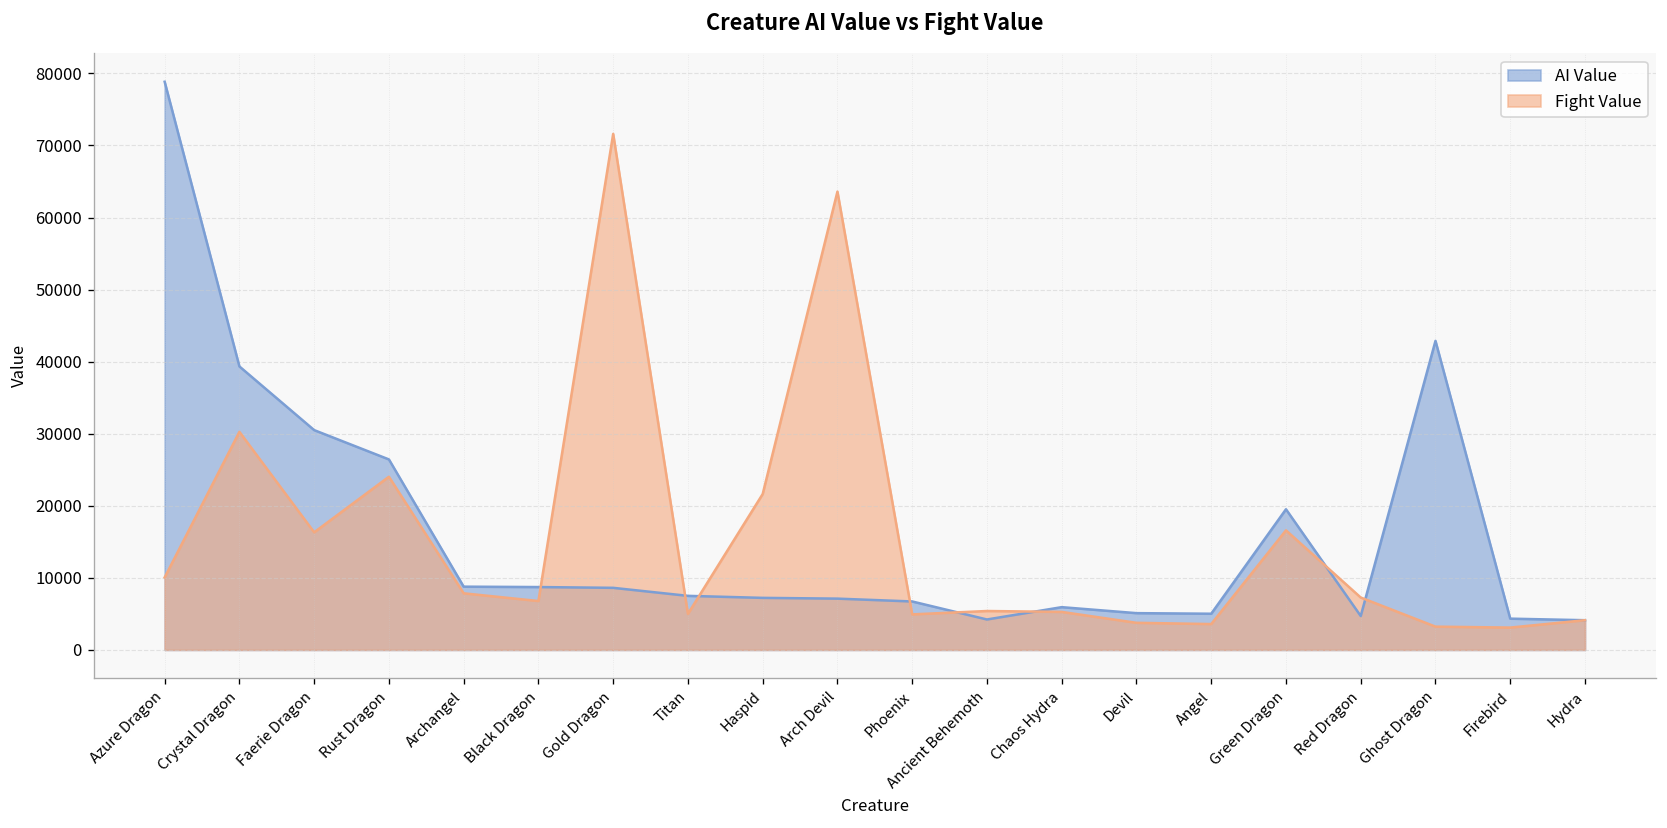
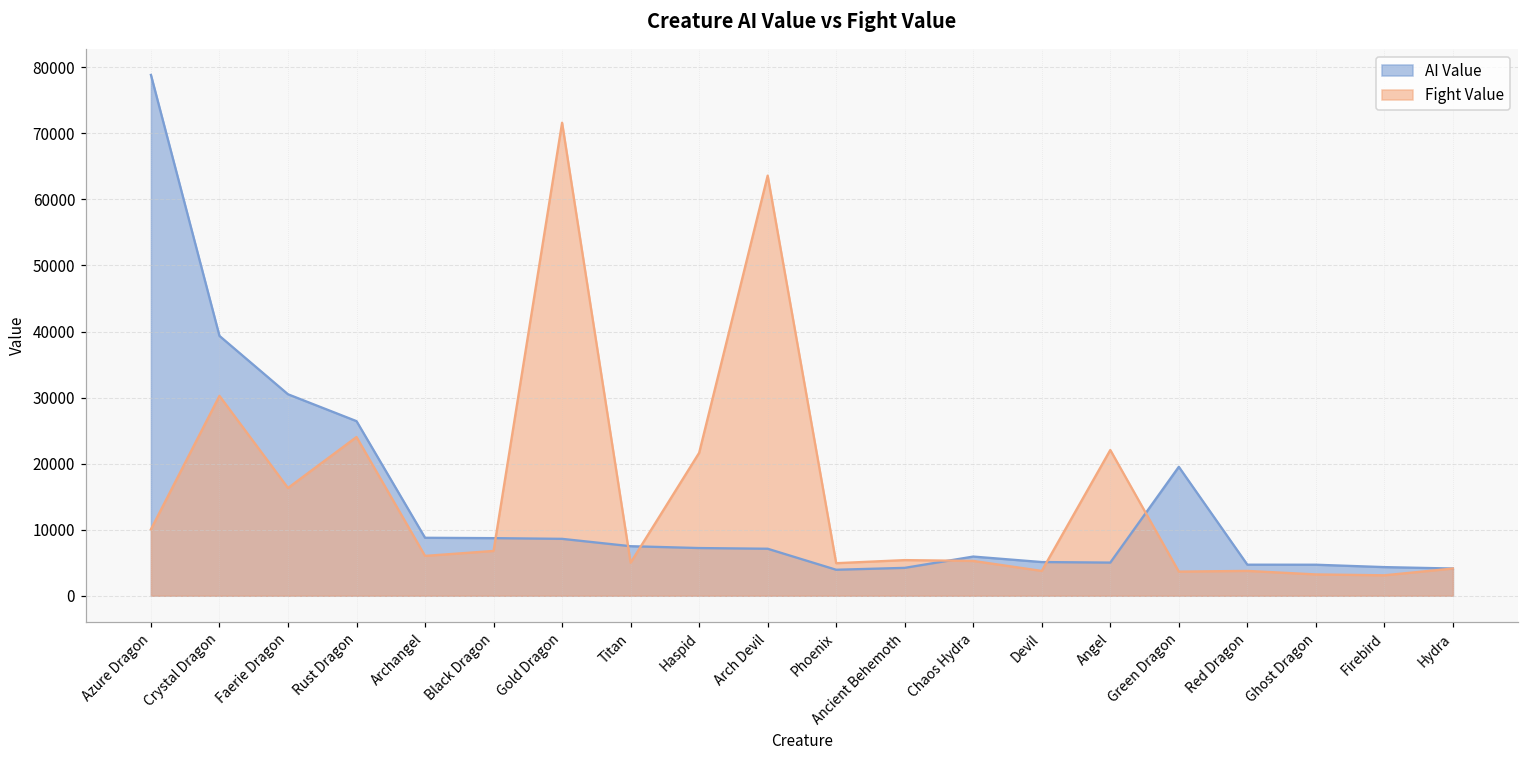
  {
    "AI Value": {
      "Azure Dragon": 79000,
      "Crystal Dragon": 39000,
      "Faerie Dragon": 31000,
      "Rust Dragon": 26000,
      "Archangel": 9000,
      "Black Dragon": 9000,
      "Gold Dragon": 9000,
      "Titan": 8000,
      "Haspid": 7000,
      "Arch Devil": 7000,
-     "Phoenix": 7000,
+     "Phoenix": 4000,
      "Ancient Behemoth": 4000,
      "Chaos Hydra": 6000,
      "Devil": 5000,
      "Angel": 5000,
      "Green Dragon": 20000,
      "Red Dragon": 5000,
-     "Ghost Dragon": 43000,
+     "Ghost Dragon": 5000,
      "Firebird": 4000
    },
    "Fight Value": {
      "Azure Dragon": 10000,
      "Crystal Dragon": 30000,
      "Faerie Dragon": 16000,
      "Rust Dragon": 24000,
-     "Archangel": 8000,
+     "Archangel": 6000,
      "Black Dragon": 7000,
      "Gold Dragon": 72000,
      "Titan": 5000,
      "Haspid": 22000,
      "Arch Devil": 64000,
      "Phoenix": 5000,
      "Ancient Behemoth": 5000,
      "Chaos Hydra": 5000,
      "Devil": 4000,
-     "Angel": 4000,
-     "Green Dragon": 17000,
-     "Red Dragon": 7000,
+     "Angel": 22000,
+     "Green Dragon": 4000,
+     "Red Dragon": 4000,
      "Ghost Dragon": 3000,
      "Firebird": 3000
    }
  }
